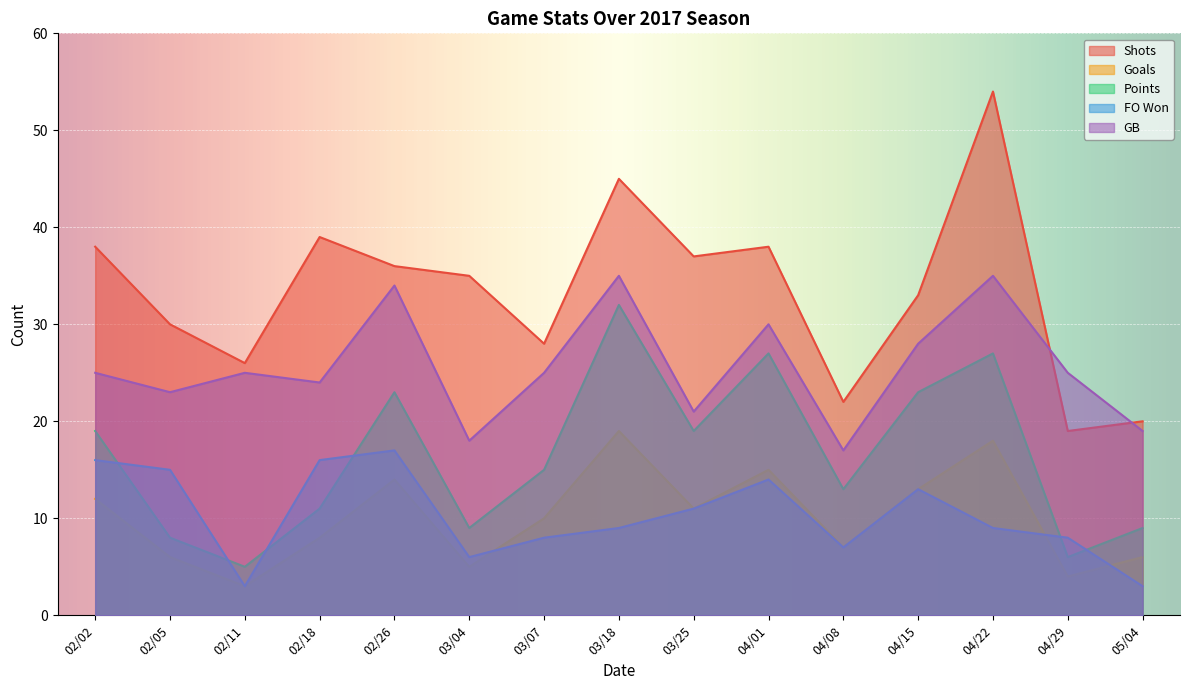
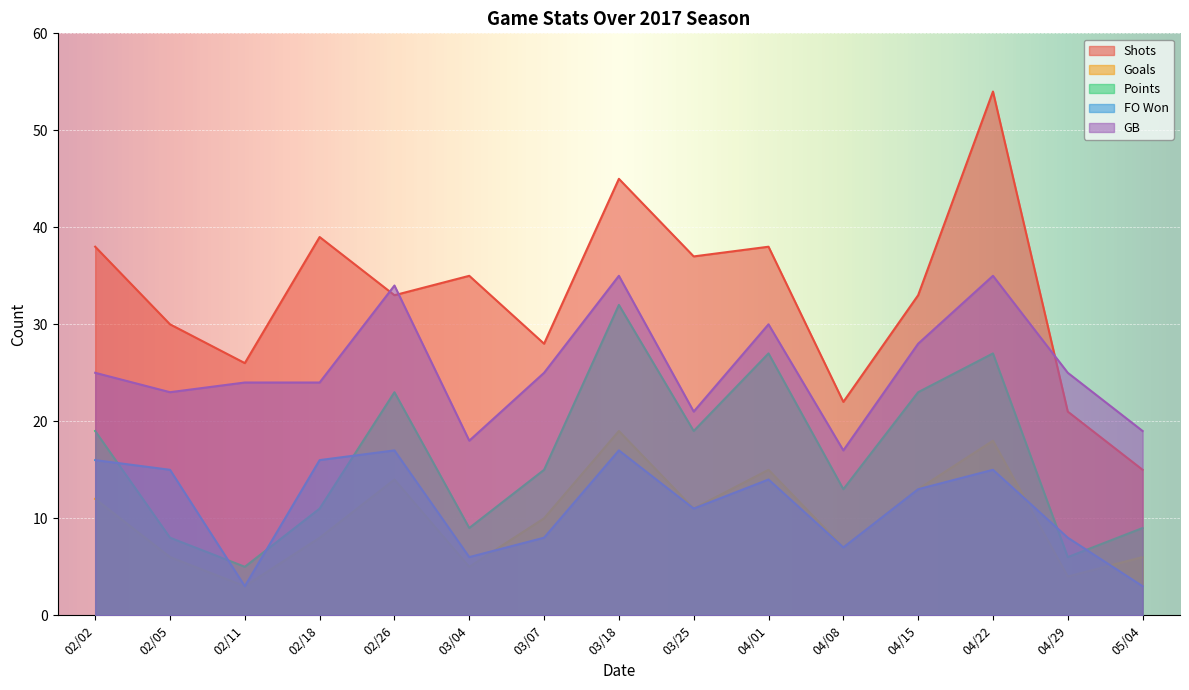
  {
    "Shots": {
      "02/02": 38,
      "02/05": 30,
      "02/11": 26,
      "02/18": 39,
-     "02/26": 36,
+     "02/26": 33,
      "03/04": 35,
      "03/07": 28,
      "03/18": 45,
      "03/25": 37,
      "04/01": 38,
      "04/08": 22,
      "04/15": 33,
      "04/22": 54,
-     "04/29": 19,
-     "05/04": 20
+     "04/29": 21,
+     "05/04": 15
    },
    "Goals": {
      "02/02": 12,
      "02/05": 6,
      "02/18": 8,
      "02/26": 14,
      "03/04": 5,
      "03/07": 10,
      "03/18": 19,
      "04/01": 15,
      "04/22": 18,
      "04/29": 4,
      "05/04": 6
    },
    "Points": {
      "02/02": 19,
      "02/05": 8,
      "02/11": 5,
      "02/18": 11,
      "02/26": 23,
      "03/04": 9,
      "03/07": 15,
      "03/18": 32,
      "03/25": 19,
      "04/01": 27,
      "04/08": 13,
      "04/15": 23,
      "04/22": 27,
      "04/29": 6,
      "05/04": 9
    },
    "FO Won": {
      "02/02": 16,
      "02/05": 15,
      "02/18": 16,
      "02/26": 17,
      "03/04": 6,
      "03/07": 8,
-     "03/18": 9,
+     "03/18": 17,
      "04/01": 14,
-     "04/22": 9,
+     "04/22": 15,
      "04/29": 8,
      "05/04": 3
    },
    "GB": {
      "02/02": 25,
      "02/05": 23,
-     "02/11": 25,
+     "02/11": 24,
      "02/18": 24,
      "02/26": 34,
      "03/04": 18,
      "03/07": 25,
      "03/18": 35,
      "03/25": 21,
      "04/01": 30,
      "04/08": 17,
      "04/15": 28,
      "04/22": 35,
      "04/29": 25,
      "05/04": 19
    }
  }
